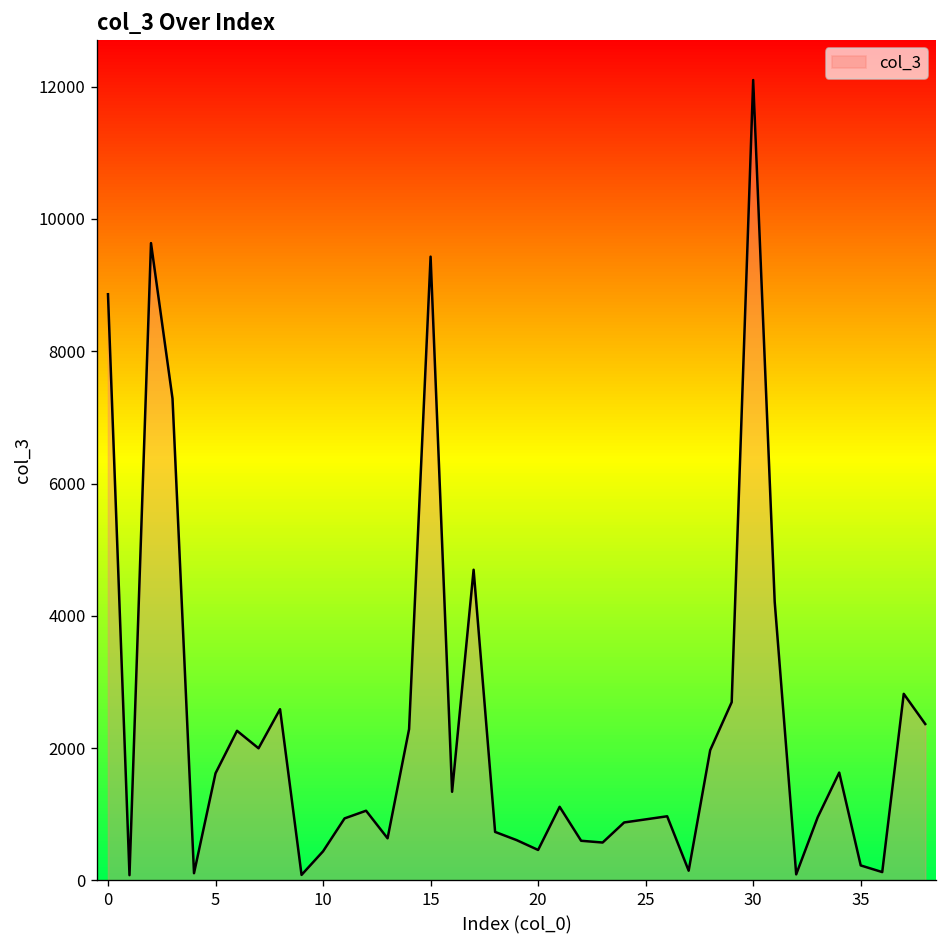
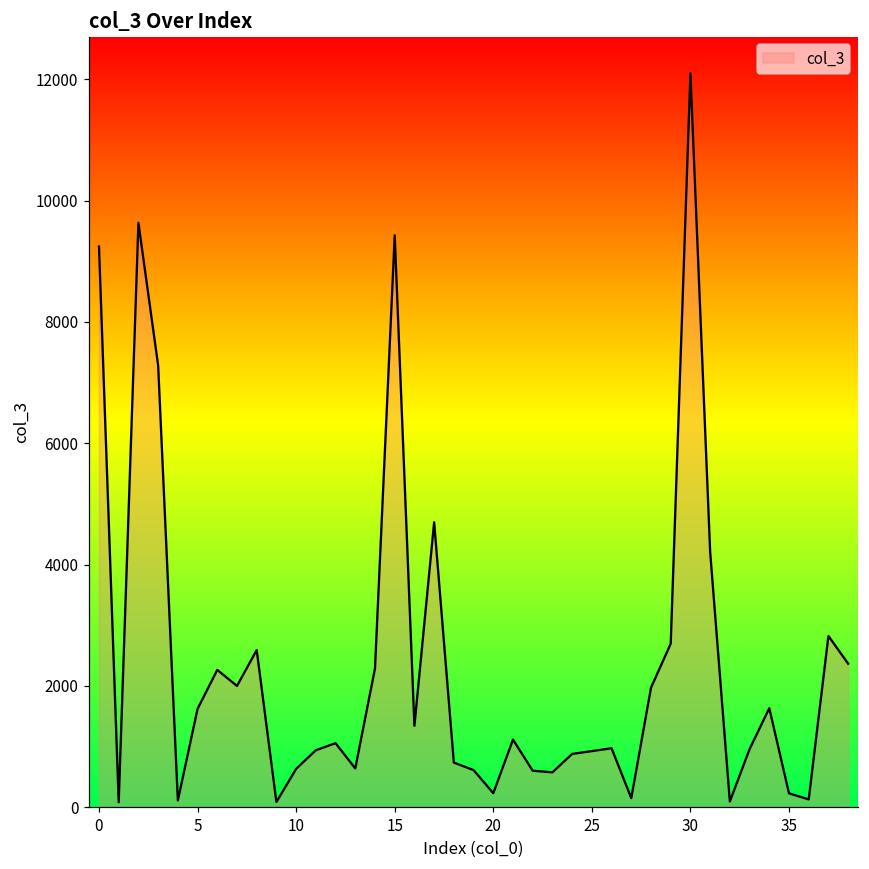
  {
-   "0": 8900,
+   "0": 9200,
    "5": 1600,
-   "10": 400,
+   "10": 600,
    "15": 9400,
-   "20": 500,
+   "20": 200,
    "25": 900,
    "30": 12100,
    "35": 200
  }
